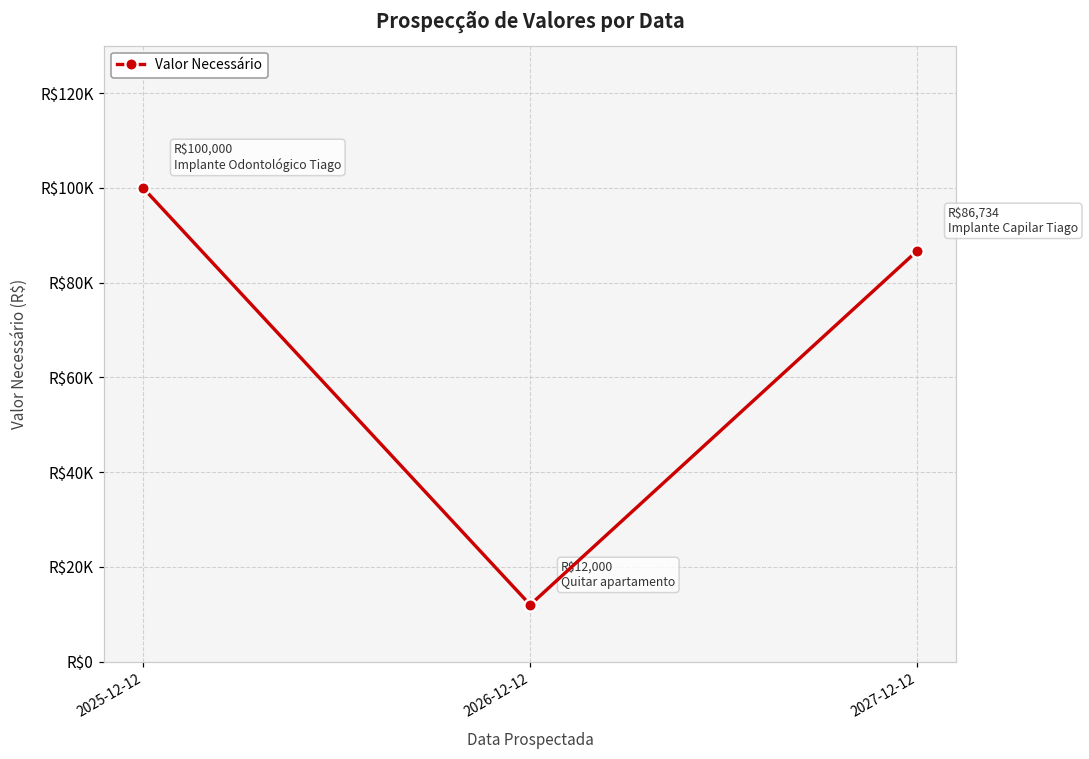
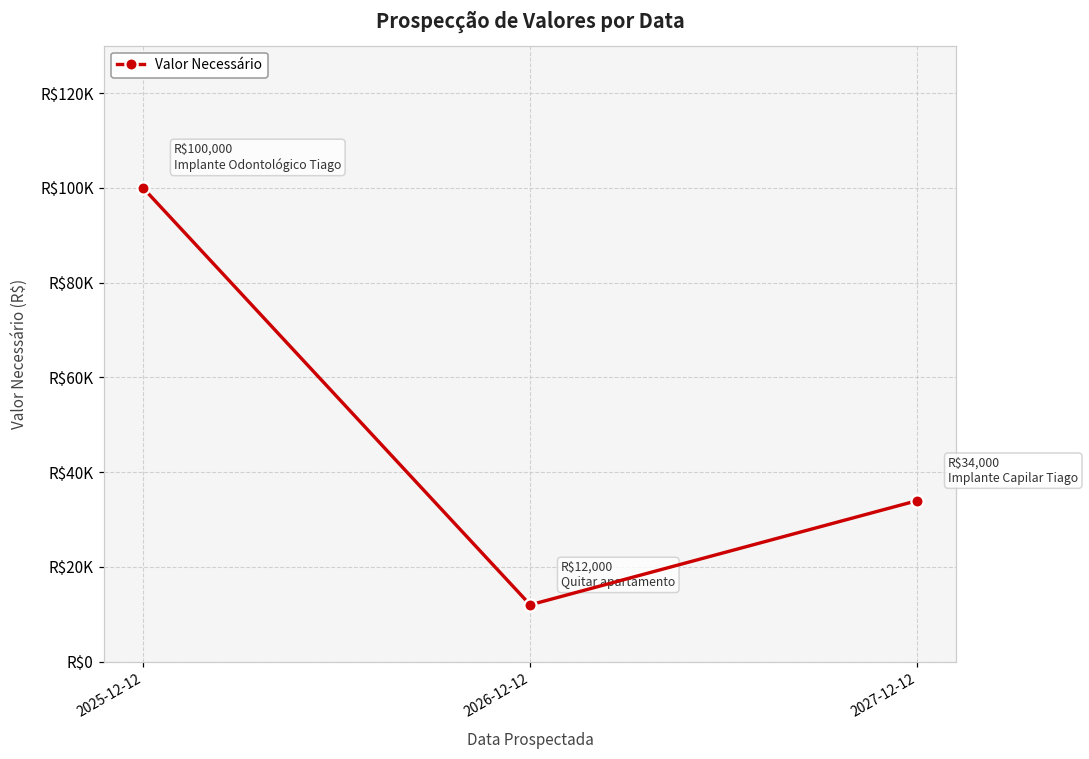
  {
-   "2027-12-12": "$86,734"
+   "2027-12-12": "$34,000"
  }
